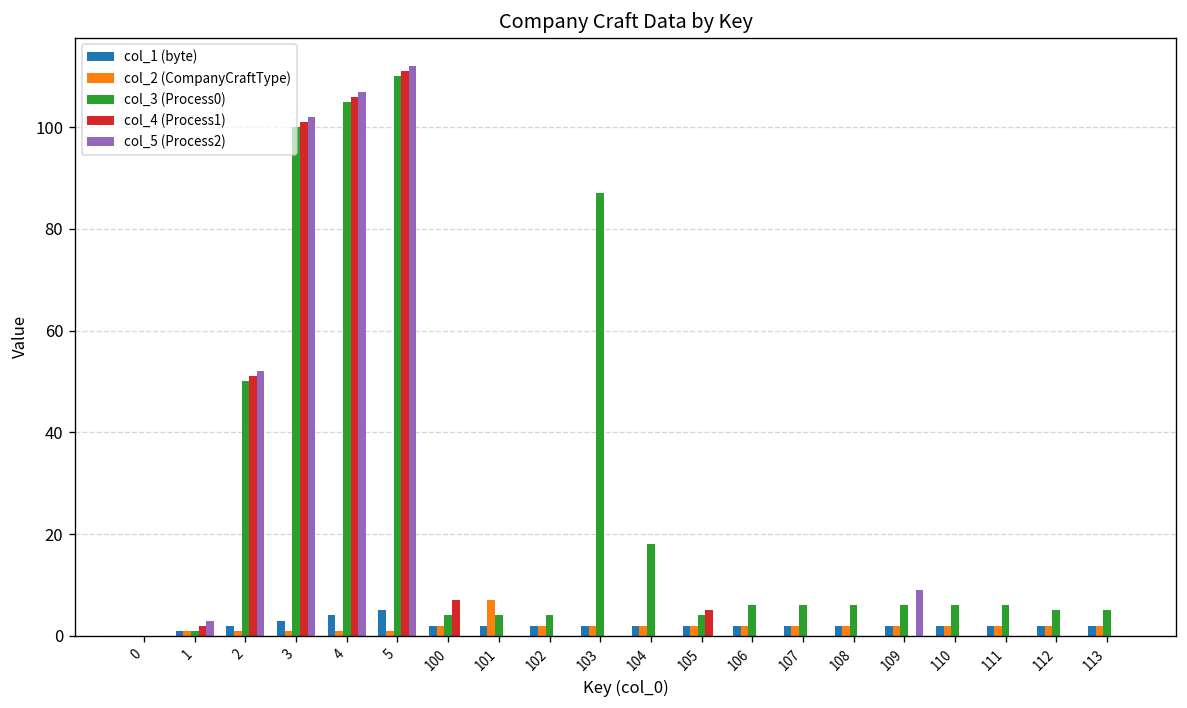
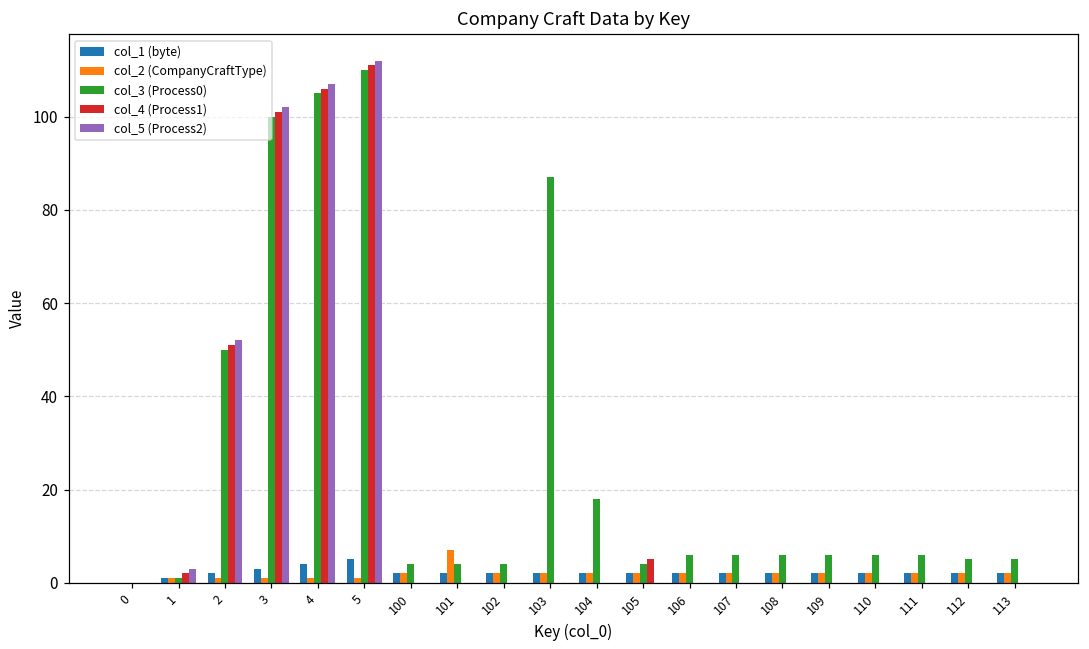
  {
    "col_1 (byte)": {
      "0": 0,
      "1": 1,
      "2": 2,
      "3": 3,
      "4": 4,
      "5": 5,
      "100": 2,
      "101": 2,
      "102": 2,
      "103": 2,
      "104": 2,
      "105": 2,
      "106": 2,
      "107": 2,
      "108": 2,
      "109": 2,
      "110": 2,
      "111": 2,
      "112": 2,
      "113": 2
    },
    "col_2 (CompanyCraftType)": {
      "0": 0,
      "1": 1,
      "2": 1,
      "3": 1,
      "4": 1,
      "5": 1,
      "100": 2,
      "101": 7,
      "102": 2,
      "103": 2,
      "104": 2,
      "105": 2,
      "106": 2,
      "107": 2,
      "108": 2,
      "109": 2,
      "110": 2,
      "111": 2,
      "112": 2,
      "113": 2
    },
    "col_3 (Process0)": {
      "0": 0,
      "1": 1,
      "2": 50,
      "4": 105,
      "5": 110,
      "100": 4,
      "101": 4,
      "102": 4,
      "103": 87,
      "104": 18,
      "105": 4,
      "106": 6,
      "107": 6,
      "108": 6,
      "109": 6,
      "110": 6,
      "111": 6,
      "112": 5,
      "113": 5
    },
    "col_4 (Process1)": {
      "0": 0,
      "1": 2,
      "2": 51,
      "3": 101,
      "4": 106,
      "5": 111,
-     "100": 7,
+     "100": 0,
      "101": 0,
      "102": 0,
      "103": 0,
      "104": 0,
      "105": 5,
      "106": 0,
      "107": 0,
      "108": 0,
      "109": 0,
      "110": 0,
      "111": 0,
      "112": 0,
      "113": 0
    },
    "col_5 (Process2)": {
      "0": 0,
      "1": 3,
      "2": 52,
      "3": 102,
      "4": 107,
      "5": 112,
      "100": 0,
      "101": 0,
      "102": 0,
      "103": 0,
      "104": 0,
      "105": 0,
      "106": 0,
      "107": 0,
      "108": 0,
-     "109": 9,
+     "109": 0,
      "110": 0,
      "111": 0,
      "112": 0,
      "113": 0
    }
  }
